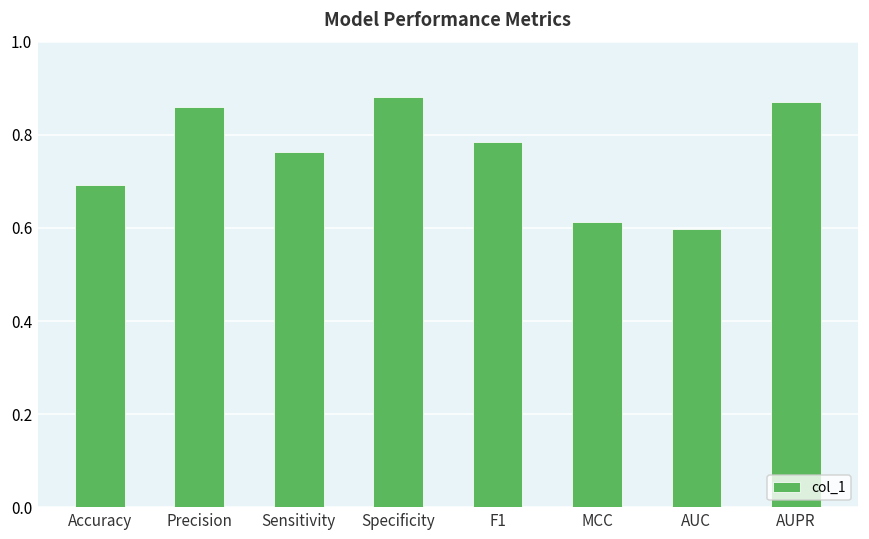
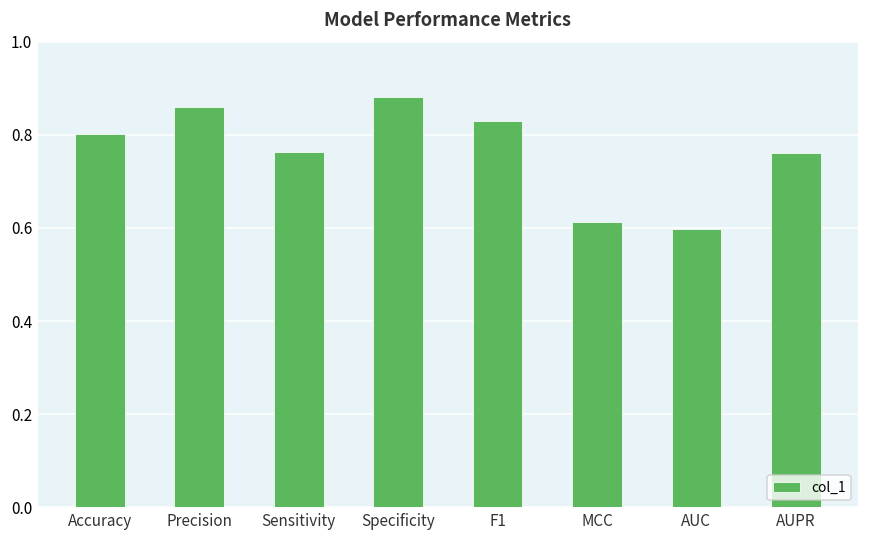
  {
-   "Accuracy": 0.69,
+   "Accuracy": 0.80,
    "Precision": 0.86,
    "Sensitivity": 0.76,
    "Specificity": 0.88,
-   "F1": 0.79,
+   "F1": 0.83,
    "MCC": 0.61,
    "AUC": 0.60,
-   "AUPR": 0.87
+   "AUPR": 0.76
  }
